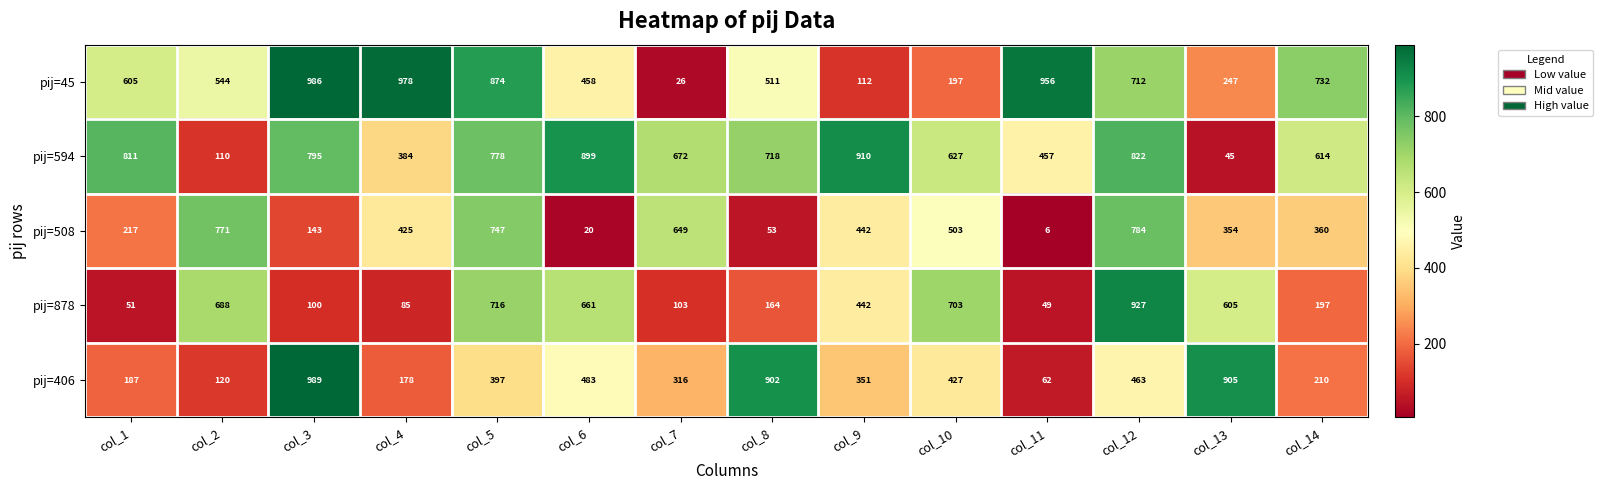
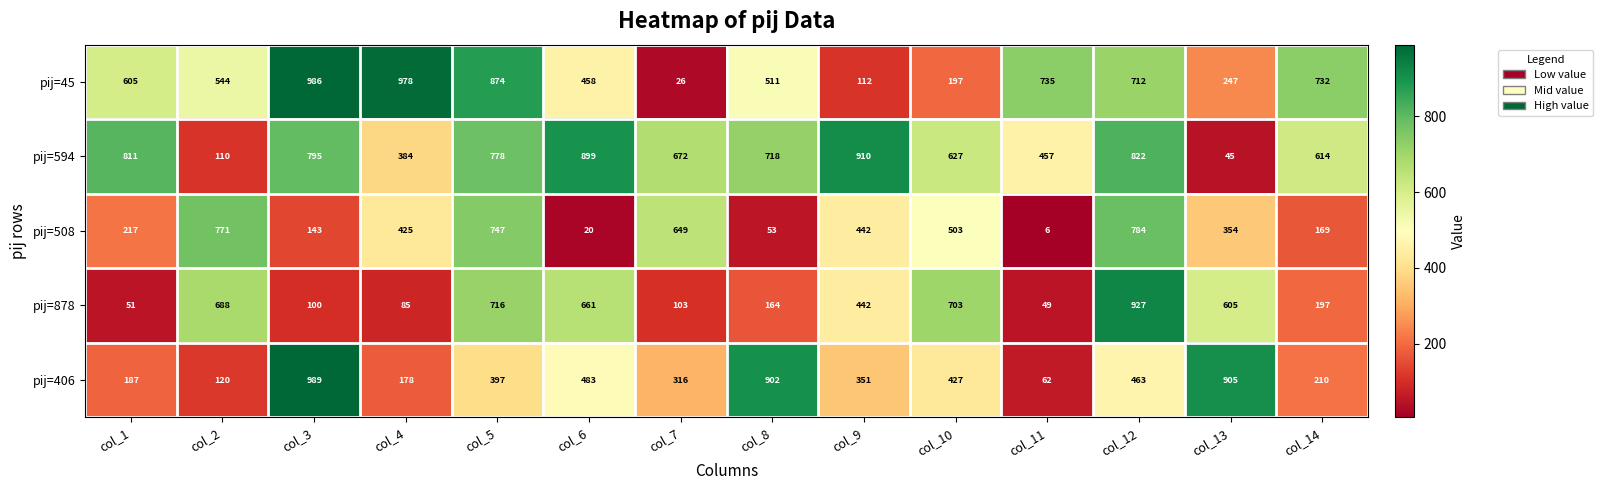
  {
    "pij=45": {
      "col_1": 605,
      "col_2": 544,
      "col_3": 986,
      "col_4": 978,
      "col_5": 874,
      "col_6": 458,
      "col_7": 26,
      "col_8": 511,
      "col_9": 112,
      "col_10": 197,
-     "col_11": 956,
+     "col_11": 735,
      "col_12": 712,
      "col_13": 247,
      "col_14": 732
    },
    "pij=594": {
      "col_1": 811,
      "col_2": 110,
      "col_3": 795,
      "col_4": 384,
      "col_5": 778,
      "col_6": 899,
      "col_7": 672,
      "col_8": 718,
      "col_9": 910,
      "col_10": 627,
      "col_11": 457,
      "col_12": 822,
      "col_13": 45,
      "col_14": 614
    },
    "pij=508": {
      "col_1": 217,
      "col_2": 771,
      "col_3": 143,
      "col_4": 425,
      "col_5": 747,
      "col_6": 20,
      "col_7": 649,
      "col_8": 53,
      "col_9": 442,
      "col_10": 503,
      "col_11": 6,
      "col_12": 784,
      "col_13": 354,
-     "col_14": 360
+     "col_14": 169
    },
    "pij=878": {
      "col_1": 51,
      "col_2": 688,
      "col_3": 100,
      "col_4": 85,
      "col_5": 716,
      "col_6": 661,
      "col_7": 103,
      "col_8": 164,
      "col_9": 442,
      "col_10": 703,
      "col_11": 49,
      "col_12": 927,
      "col_13": 605,
      "col_14": 197
    },
    "pij=406": {
      "col_1": 187,
      "col_2": 120,
      "col_3": 989,
      "col_4": 178,
      "col_5": 397,
      "col_6": 483,
      "col_7": 316,
      "col_8": 902,
      "col_9": 351,
      "col_10": 427,
      "col_11": 62,
      "col_12": 463,
      "col_13": 905,
      "col_14": 210
    }
  }
